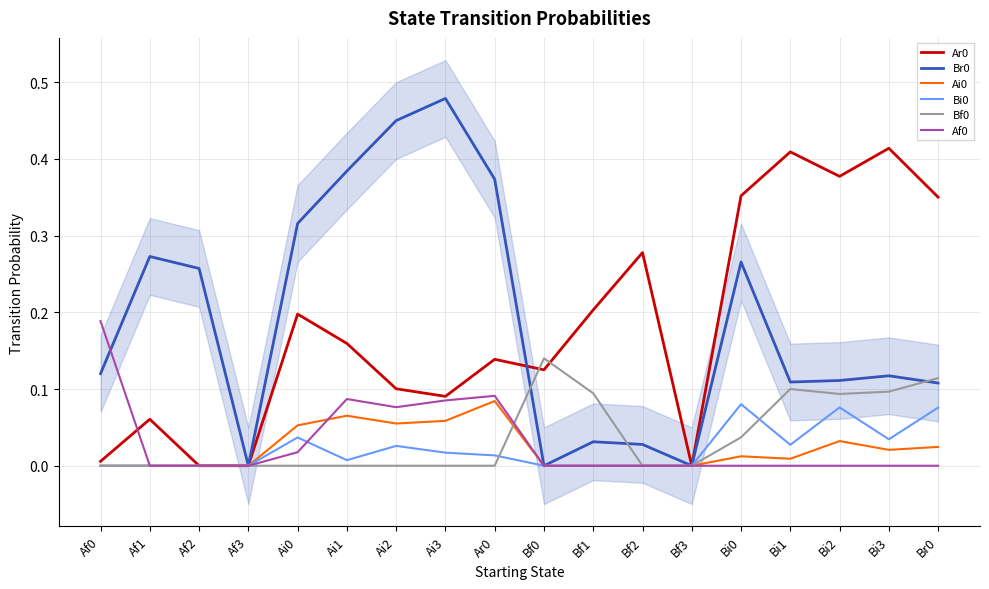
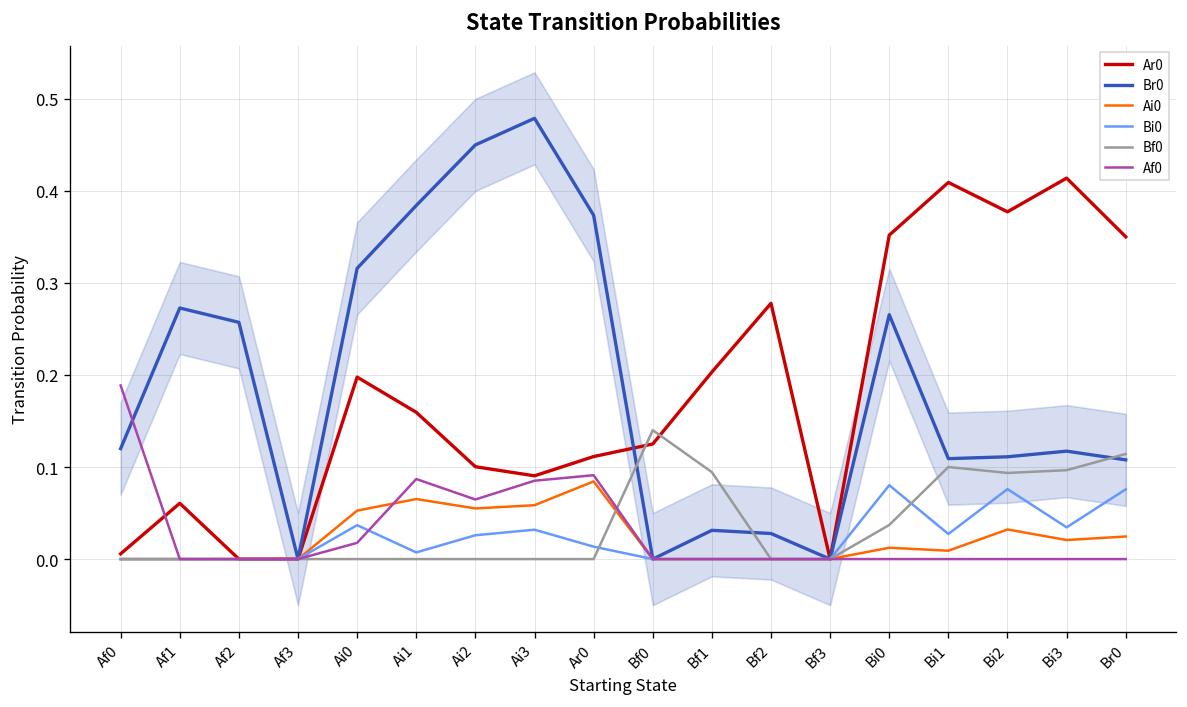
  {
    "Ar0": {
      "Af0": 0.01,
      "Af1": 0.06,
      "Ai0": 0.20,
      "Ai1": 0.16,
      "Ai2": 0.10,
      "Ai3": 0.09,
-     "Ar0": 0.14,
+     "Ar0": 0.11,
      "Bf0": 0.13,
      "Bf1": 0.20,
      "Bf2": 0.28,
      "Bi0": 0.35,
      "Bi1": 0.41,
      "Bi2": 0.38,
      "Bi3": 0.41,
      "Br0": 0.35
    },
    "Ai0": {
      "Ai0": 0.05,
      "Ai1": 0.07,
      "Ai2": 0.06,
      "Ai3": 0.06,
      "Ar0": 0.08,
      "Bi0": 0.01,
      "Bi1": 0.01,
      "Bi2": 0.03,
      "Bi3": 0.02,
      "Br0": 0.02
    },
    "Bi0": {
      "Ai0": 0.04,
      "Ai1": 0.01,
      "Ai2": 0.03,
-     "Ai3": 0.02,
+     "Ai3": 0.03,
      "Ar0": 0.01,
      "Bi0": 0.08,
      "Bi1": 0.03,
      "Bi2": 0.08,
      "Bi3": 0.03,
      "Br0": 0.08
    },
    "Bf0": {
      "Ai0": 0.00,
      "Ai1": 0.00,
      "Ai2": 0.00,
      "Ai3": 0.00,
      "Ar0": 0.00,
      "Bf0": 0.14,
      "Bf1": 0.09,
      "Bi0": 0.04,
      "Bi1": 0.10,
      "Bi2": 0.09,
      "Bi3": 0.10,
      "Br0": 0.11
    },
    "Af0": {
      "Af0": 0.19,
      "Ai0": 0.02,
      "Ai1": 0.09,
-     "Ai2": 0.08,
+     "Ai2": 0.06,
      "Ai3": 0.09,
      "Ar0": 0.09,
      "Bi0": 0.00,
      "Bi1": 0.00,
      "Bi2": 0.00,
      "Bi3": 0.00,
      "Br0": 0.00
    }
  }
